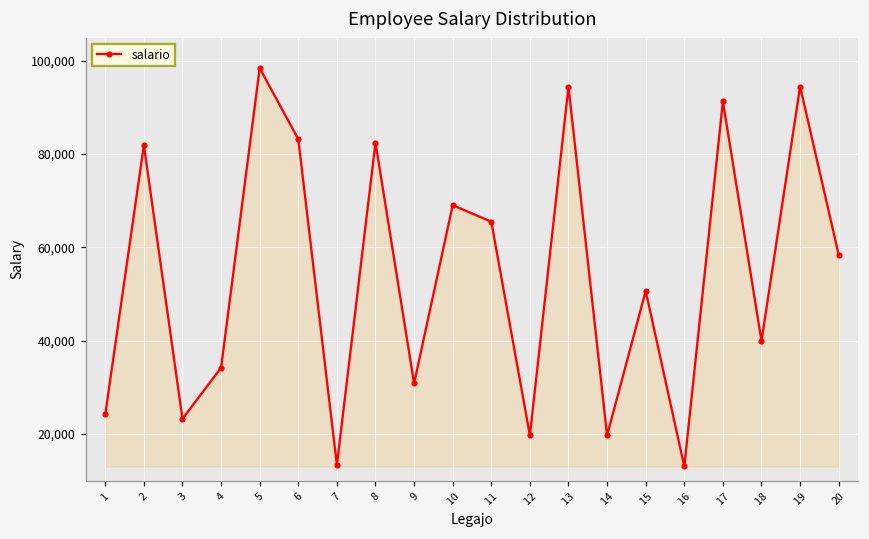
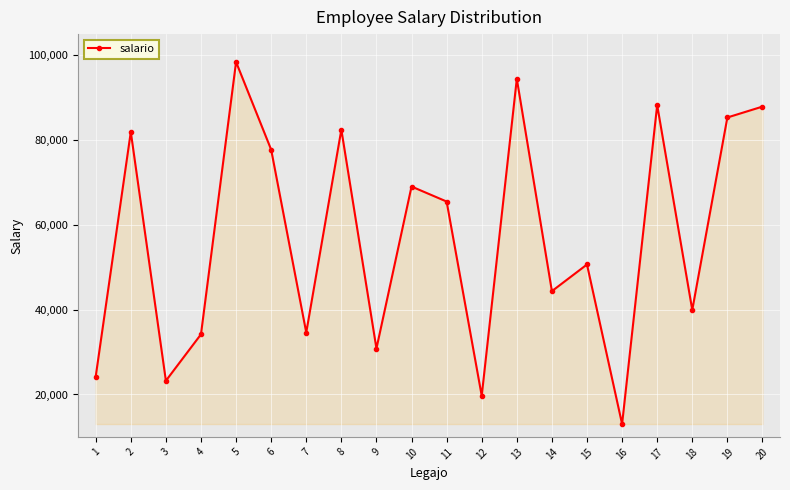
  {
    "1": "24,000",
    "2": "82,000",
    "3": "23,000",
    "4": "34,000",
    "5": "98,000",
-   "6": "83,000",
-   "7": "13,000",
+   "6": "78,000",
+   "7": "35,000",
    "8": "82,000",
    "9": "31,000",
    "10": "69,000",
    "11": "66,000",
    "12": "20,000",
    "13": "94,000",
-   "14": "20,000",
+   "14": "44,000",
    "15": "51,000",
    "16": "13,000",
-   "17": "91,000",
+   "17": "88,000",
    "18": "40,000",
-   "19": "94,000",
-   "20": "58,000"
+   "19": "85,000",
+   "20": "88,000"
  }
